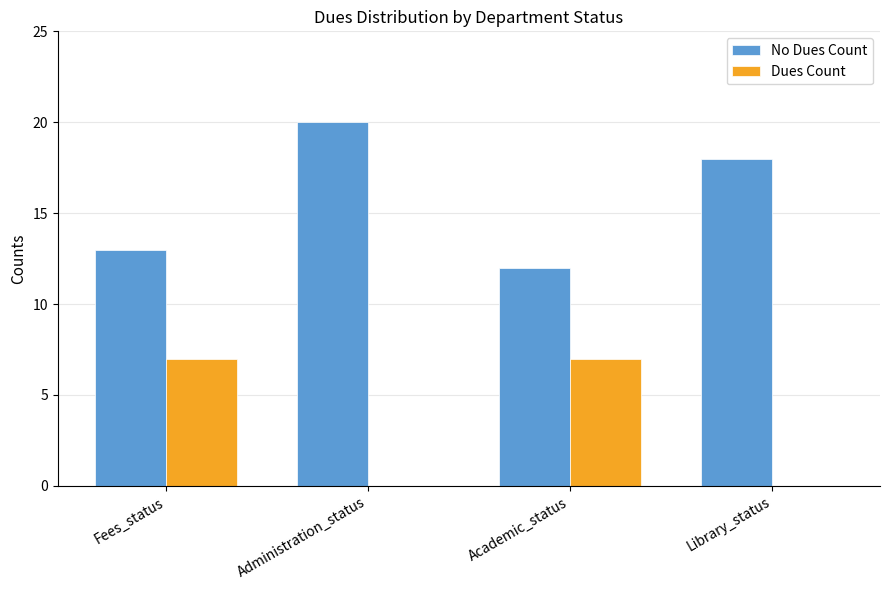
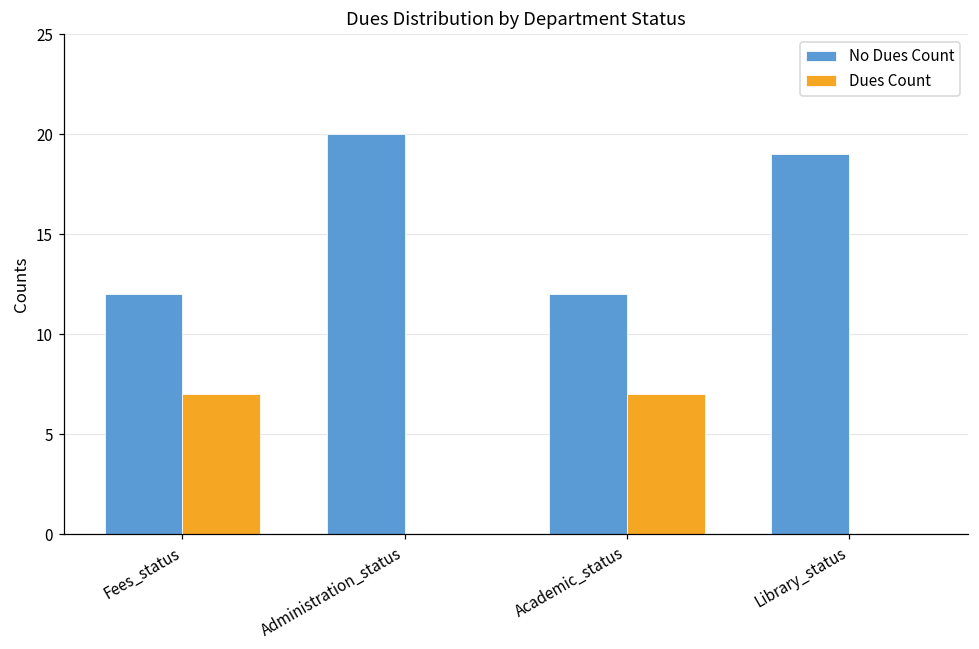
  {
    "No Dues Count": {
-     "Fees_status": 13,
+     "Fees_status": 12,
      "Administration_status": 20,
      "Academic_status": 12,
-     "Library_status": 18
+     "Library_status": 19
    },
    "Dues Count": {
      "Fees_status": 7,
      "Administration_status": 0,
      "Academic_status": 7,
      "Library_status": 0
    }
  }
